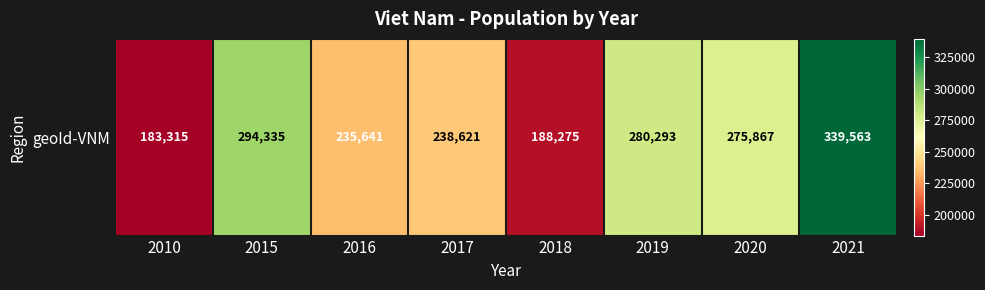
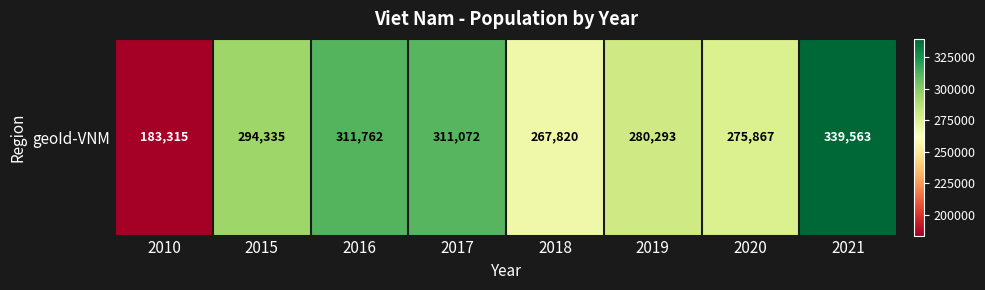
  {
    "geoId-VNM": {
      "2010": "183,315",
      "2015": "294,335",
-     "2016": "235,641",
-     "2017": "238,621",
-     "2018": "188,275",
+     "2016": "311,762",
+     "2017": "311,072",
+     "2018": "267,820",
      "2019": "280,293",
      "2020": "275,867",
      "2021": "339,563"
    }
  }
